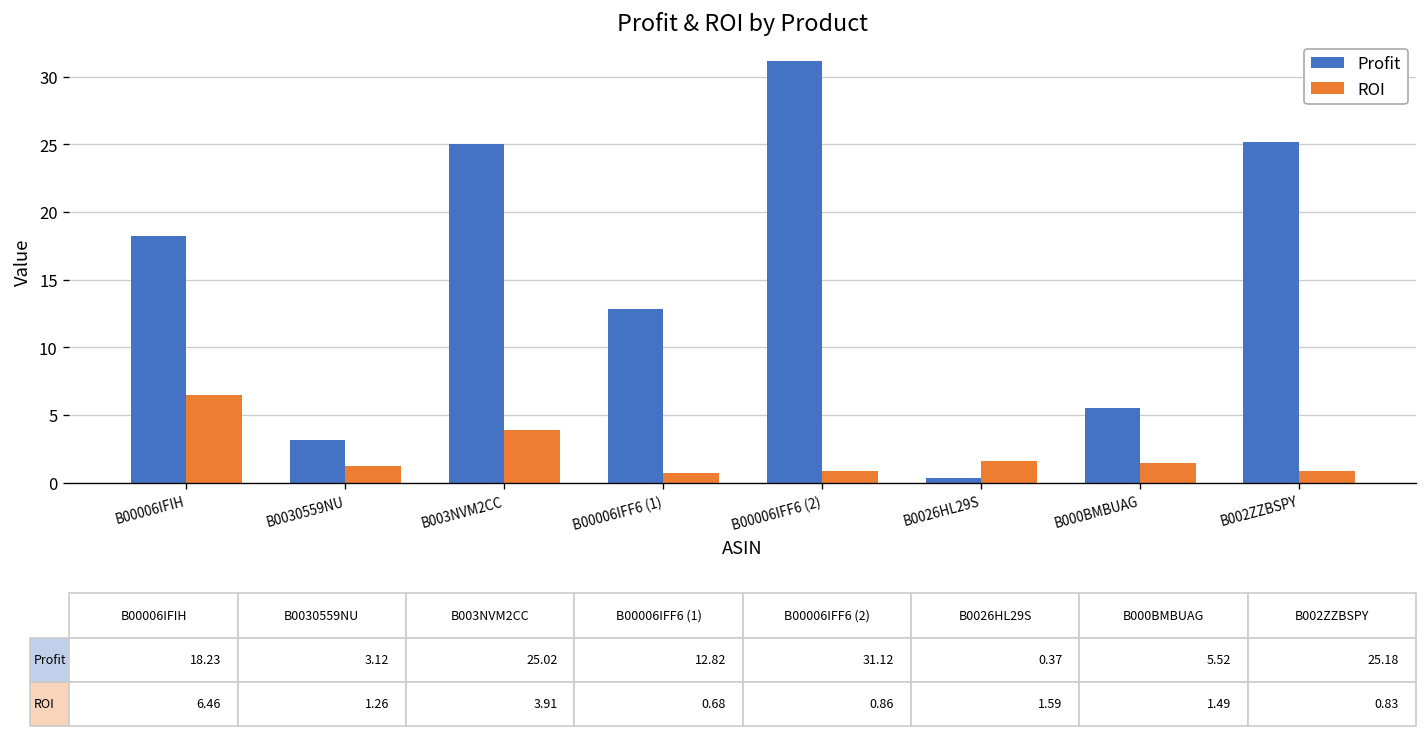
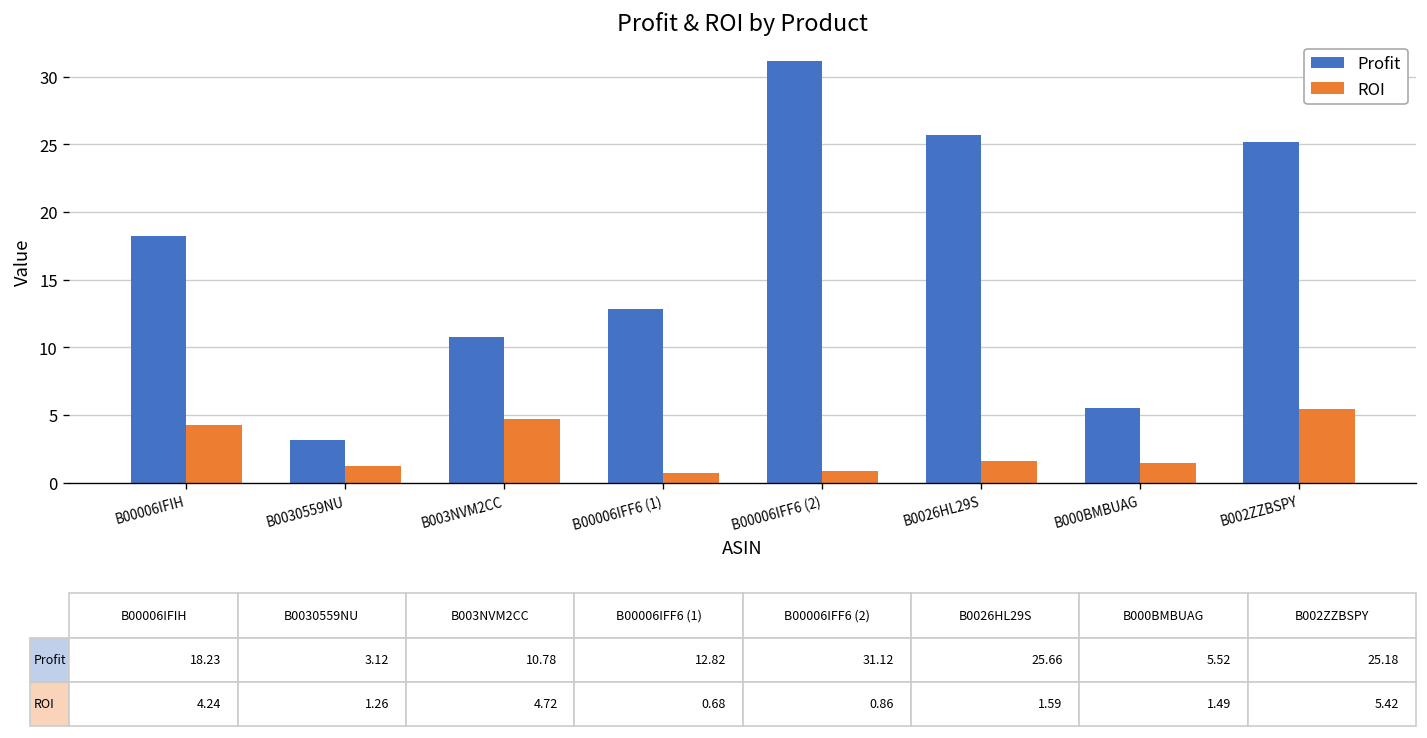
  {
    "Profit": {
-     "B003NVM2CC": 25.02,
-     "B0026HL29S": 0.37
+     "B003NVM2CC": 10.78,
+     "B0026HL29S": 25.66
    },
    "ROI": {
-     "B00006IFIH": 6.46,
-     "B003NVM2CC": 3.91,
-     "B002ZZBSPY": 0.83
+     "B00006IFIH": 4.24,
+     "B003NVM2CC": 4.72,
+     "B002ZZBSPY": 5.42
    }
  }
